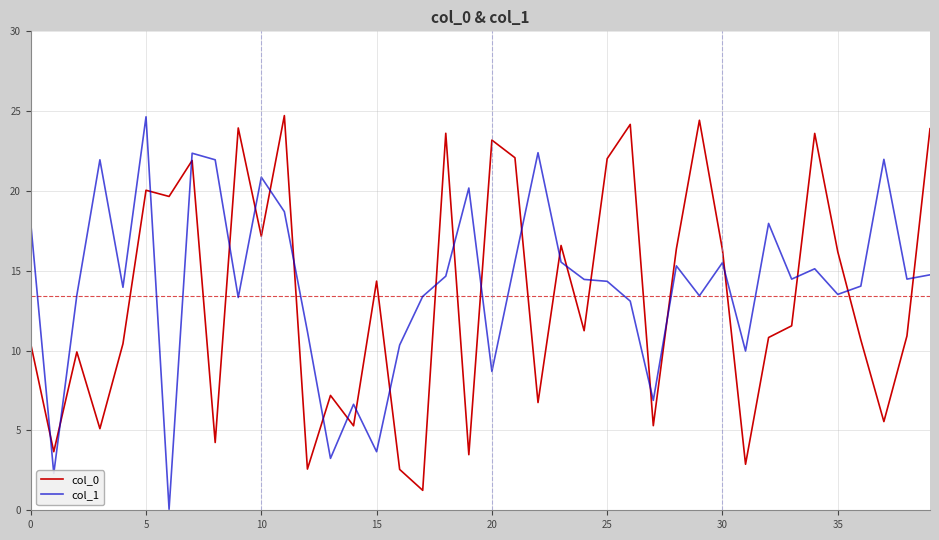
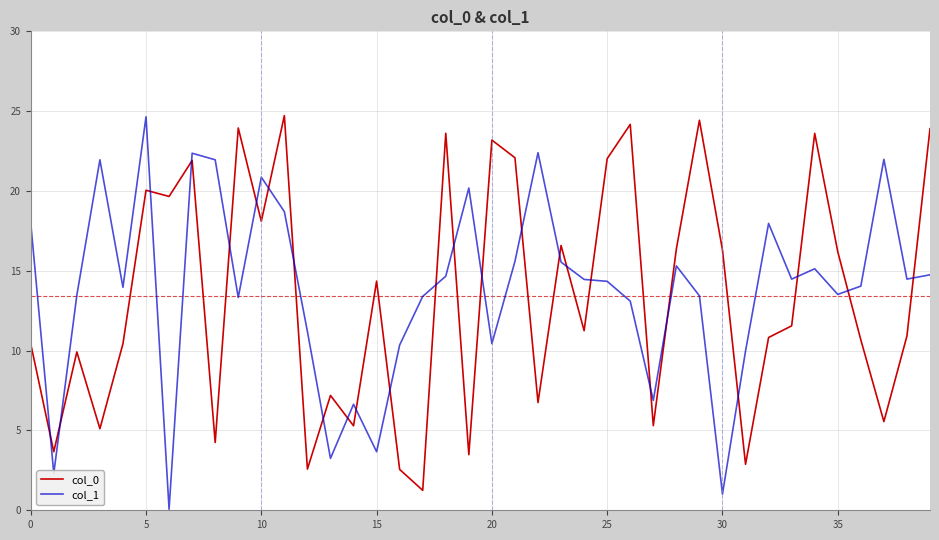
  {
    "col_0": {
      "0": 10.4,
      "5": 20.0,
-     "10": 17.2,
+     "10": 18.1,
      "15": 14.4,
      "20": 23.2,
      "25": 22.0,
      "30": 16.3,
      "35": 16.2
    },
    "col_1": {
      "0": 18.0,
      "5": 24.6,
      "10": 20.9,
      "15": 3.7,
-     "20": 8.7,
+     "20": 10.4,
      "25": 14.3,
-     "30": 15.5,
+     "30": 1.0,
      "35": 13.5
    }
  }
